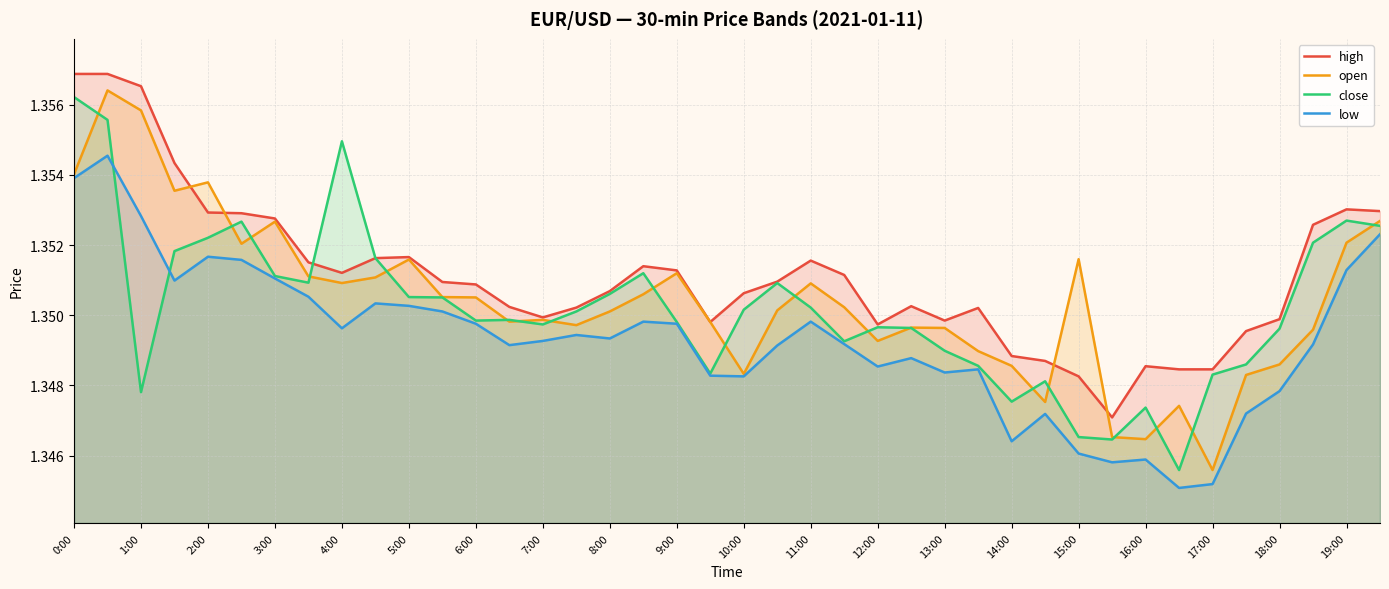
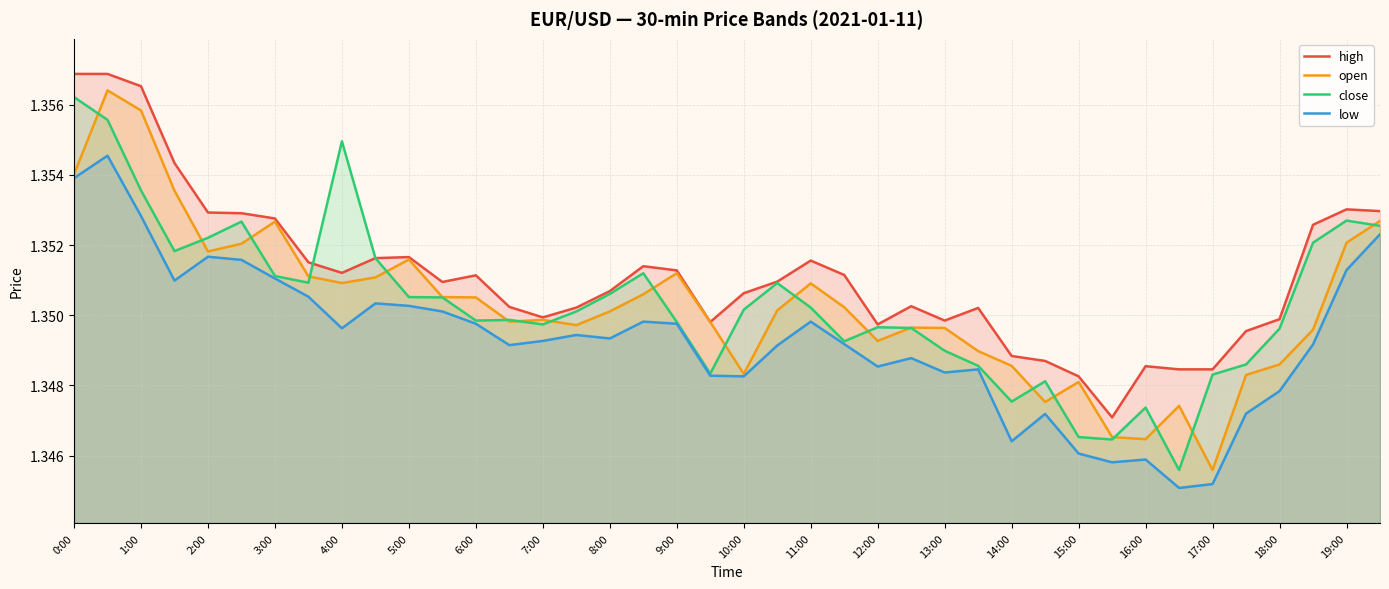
  {
    "high": {
      "0:00": 1.3569,
      "1:00": 1.3565,
      "2:00": 1.3529,
      "3:00": 1.3528,
      "4:00": 1.3512,
-     "6:00": 1.3509,
+     "6:00": 1.3511,
      "8:00": 1.3507,
      "9:00": 1.3513,
      "10:00": 1.3506,
      "11:00": 1.3516,
      "12:00": 1.3497,
      "13:00": 1.3499,
      "14:00": 1.3488,
      "15:00": 1.3483,
      "16:00": 1.3486,
      "17:00": 1.3485,
      "18:00": 1.3499,
      "19:00": 1.3530
    },
    "open": {
      "0:00": 1.3540,
      "1:00": 1.3558,
-     "2:00": 1.3538,
+     "2:00": 1.3518,
      "3:00": 1.3527,
      "4:00": 1.3509,
      "6:00": 1.3505,
      "8:00": 1.3501,
      "9:00": 1.3512,
      "11:00": 1.3509,
      "12:00": 1.3493,
      "13:00": 1.3496,
      "14:00": 1.3486,
-     "15:00": 1.3516,
+     "15:00": 1.3481,
      "16:00": 1.3465,
      "17:00": 1.3456,
      "18:00": 1.3486,
      "19:00": 1.3521
    },
    "close": {
      "0:00": 1.3562,
-     "1:00": 1.3478,
+     "1:00": 1.3536,
      "2:00": 1.3522,
      "4:00": 1.3550,
      "5:00": 1.3505,
      "6:00": 1.3499,
      "7:00": 1.3497,
      "8:00": 1.3506,
      "10:00": 1.3502,
      "11:00": 1.3502,
      "12:00": 1.3497,
      "13:00": 1.3490,
      "14:00": 1.3475,
      "15:00": 1.3465,
      "16:00": 1.3474,
      "17:00": 1.3483,
      "18:00": 1.3496,
      "19:00": 1.3527
    },
    "low": {
      "0:00": 1.3539,
      "1:00": 1.3528,
      "2:00": 1.3517,
      "4:00": 1.3496,
      "5:00": 1.3503,
      "6:00": 1.3498,
      "7:00": 1.3493,
      "8:00": 1.3493,
      "11:00": 1.3498,
      "12:00": 1.3485,
      "13:00": 1.3484,
      "14:00": 1.3464,
      "15:00": 1.3461,
      "16:00": 1.3459,
      "17:00": 1.3452,
      "18:00": 1.3478,
      "19:00": 1.3513
    }
  }
